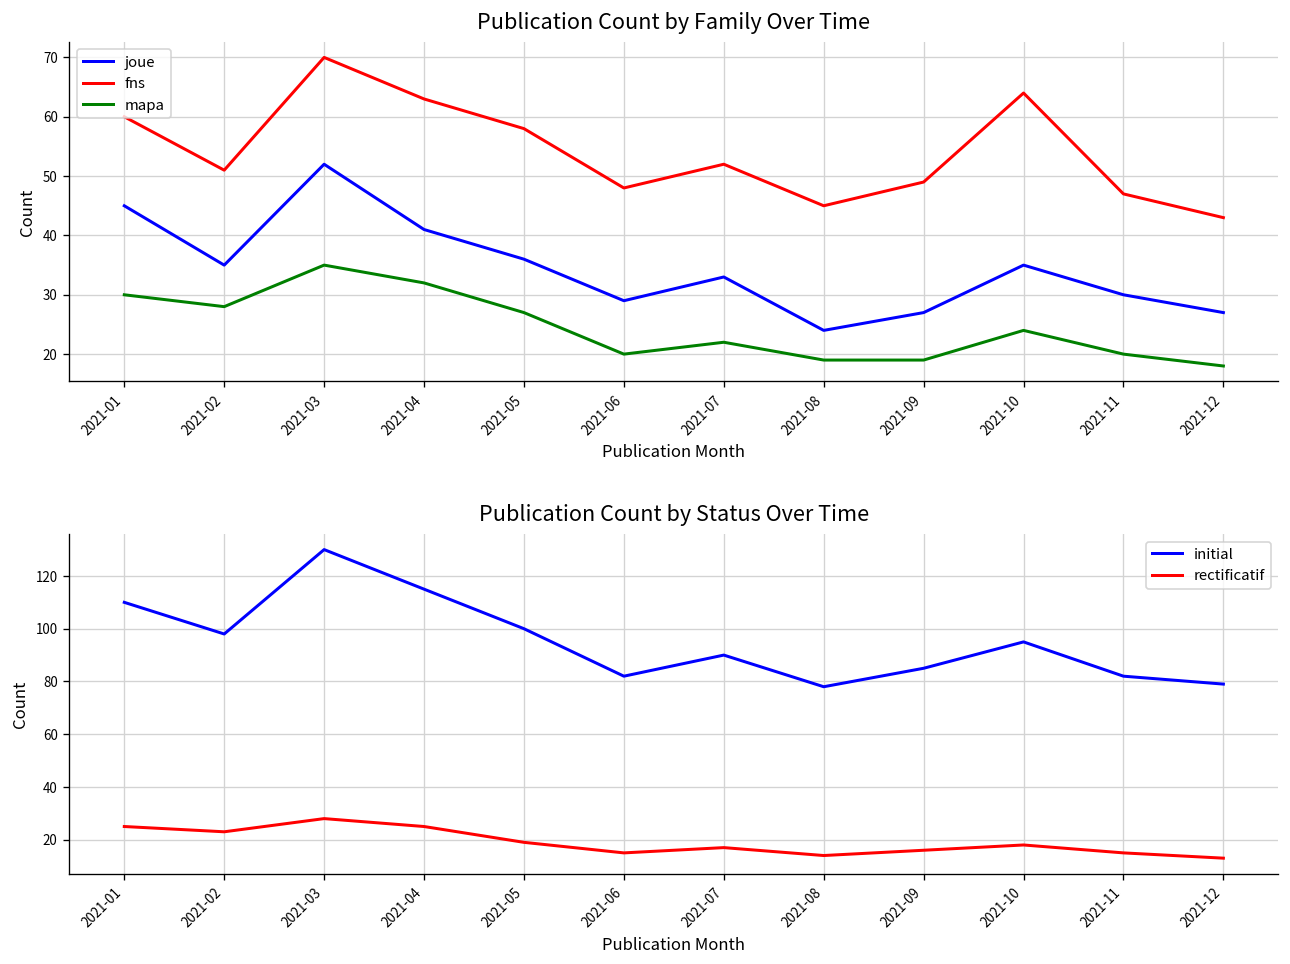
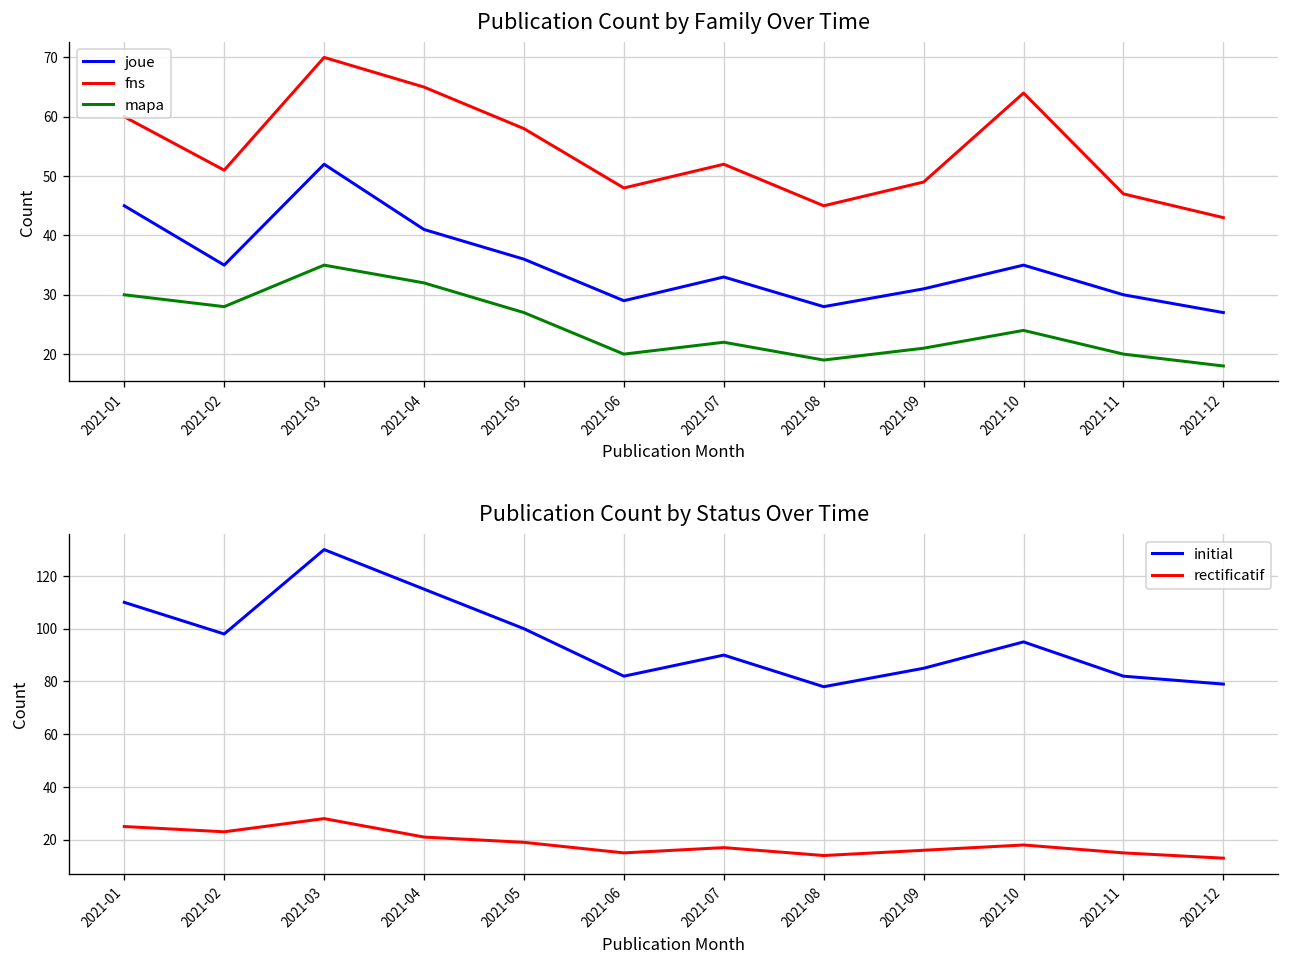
  {
    "Publication Count by Family Over Time": {
      "joue": {
        "2021-01": 45,
        "2021-02": 35,
        "2021-03": 52,
        "2021-04": 41,
        "2021-05": 36,
        "2021-06": 29,
        "2021-07": 33,
-       "2021-08": 24,
-       "2021-09": 27,
+       "2021-08": 28,
+       "2021-09": 31,
        "2021-10": 35,
        "2021-11": 30,
        "2021-12": 27
      },
      "fns": {
        "2021-02": 51,
        "2021-03": 70,
-       "2021-04": 63,
+       "2021-04": 65,
        "2021-05": 58,
        "2021-06": 48,
        "2021-07": 52,
        "2021-08": 45,
        "2021-09": 49,
        "2021-10": 64,
        "2021-11": 47,
        "2021-12": 43
      },
      "mapa": {
        "2021-01": 30,
        "2021-02": 28,
        "2021-03": 35,
        "2021-04": 32,
        "2021-05": 27,
        "2021-06": 20,
        "2021-07": 22,
        "2021-08": 19,
-       "2021-09": 19,
+       "2021-09": 21,
        "2021-10": 24,
        "2021-11": 20,
        "2021-12": 18
      }
    },
    "Publication Count by Status Over Time": {
      "initial": {
        "2021-01": 110,
        "2021-02": 98,
        "2021-03": 130,
        "2021-04": 115,
        "2021-05": 100,
        "2021-06": 82,
        "2021-07": 90,
        "2021-08": 78,
        "2021-09": 85,
        "2021-10": 95,
        "2021-11": 82,
        "2021-12": 79
      },
      "rectificatif": {
        "2021-01": 25,
        "2021-02": 23,
        "2021-03": 28,
-       "2021-04": 25,
+       "2021-04": 21,
        "2021-05": 19,
        "2021-06": 15,
        "2021-07": 17,
        "2021-08": 14,
        "2021-09": 16,
        "2021-10": 18,
        "2021-11": 15,
        "2021-12": 13
      }
    }
  }
